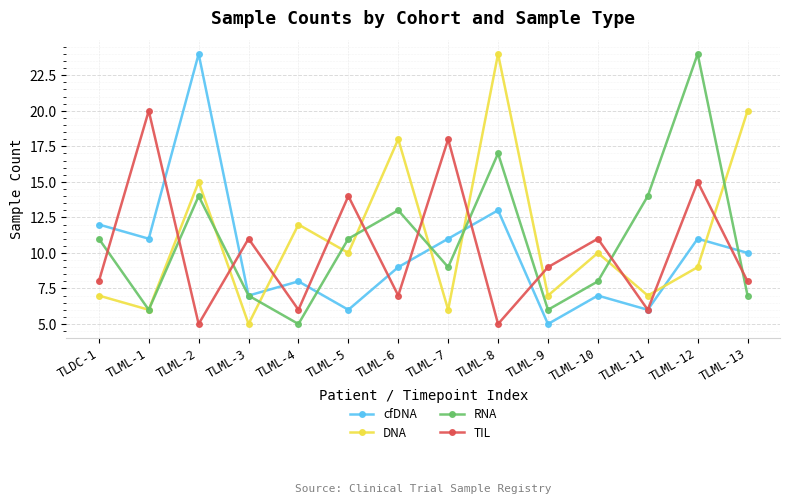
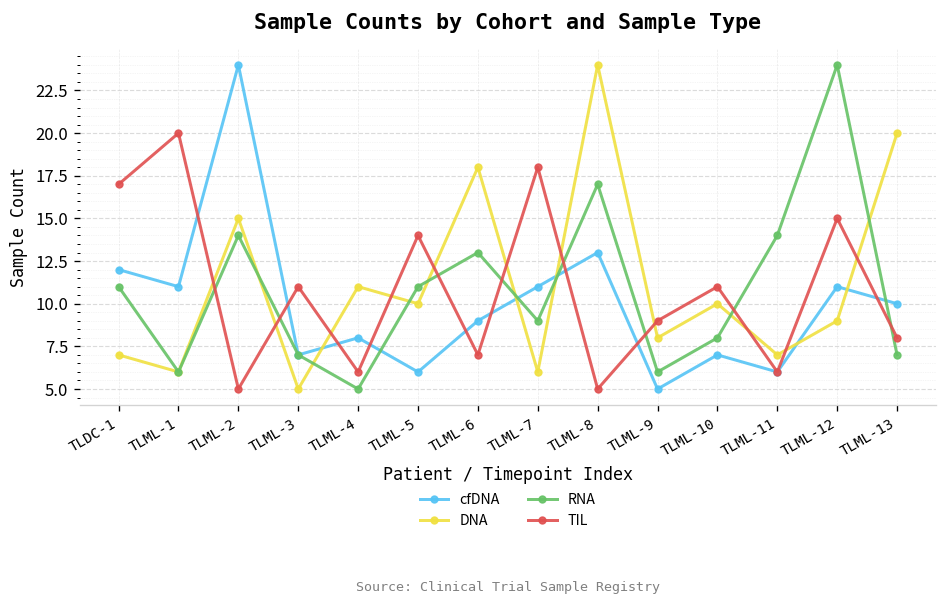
  {
    "cfDNA": {
      "TLDC-1": 12,
      "TLML-1": 11,
      "TLML-2": 24,
      "TLML-4": 8,
      "TLML-5": 6,
      "TLML-6": 9,
      "TLML-7": 11,
      "TLML-8": 13,
      "TLML-9": 5,
      "TLML-10": 7,
      "TLML-12": 11,
      "TLML-13": 10
    },
    "DNA": {
      "TLDC-1": 7,
      "TLML-2": 15,
      "TLML-3": 5,
-     "TLML-4": 12,
+     "TLML-4": 11,
      "TLML-5": 10,
      "TLML-6": 18,
      "TLML-7": 6,
      "TLML-8": 24,
-     "TLML-9": 7,
+     "TLML-9": 8,
      "TLML-10": 10,
      "TLML-11": 7,
      "TLML-12": 9,
      "TLML-13": 20
    },
    "RNA": {
      "TLDC-1": 11,
      "TLML-2": 14,
      "TLML-4": 5,
      "TLML-5": 11,
      "TLML-6": 13,
      "TLML-7": 9,
      "TLML-8": 17,
      "TLML-9": 6,
      "TLML-10": 8,
      "TLML-11": 14,
      "TLML-12": 24,
      "TLML-13": 7
    },
    "TIL": {
-     "TLDC-1": 8,
+     "TLDC-1": 17,
      "TLML-1": 20,
      "TLML-2": 5,
      "TLML-3": 11,
      "TLML-4": 6,
      "TLML-5": 14,
      "TLML-6": 7,
      "TLML-7": 18,
      "TLML-8": 5,
      "TLML-9": 9,
      "TLML-10": 11,
      "TLML-12": 15,
      "TLML-13": 8
    }
  }
